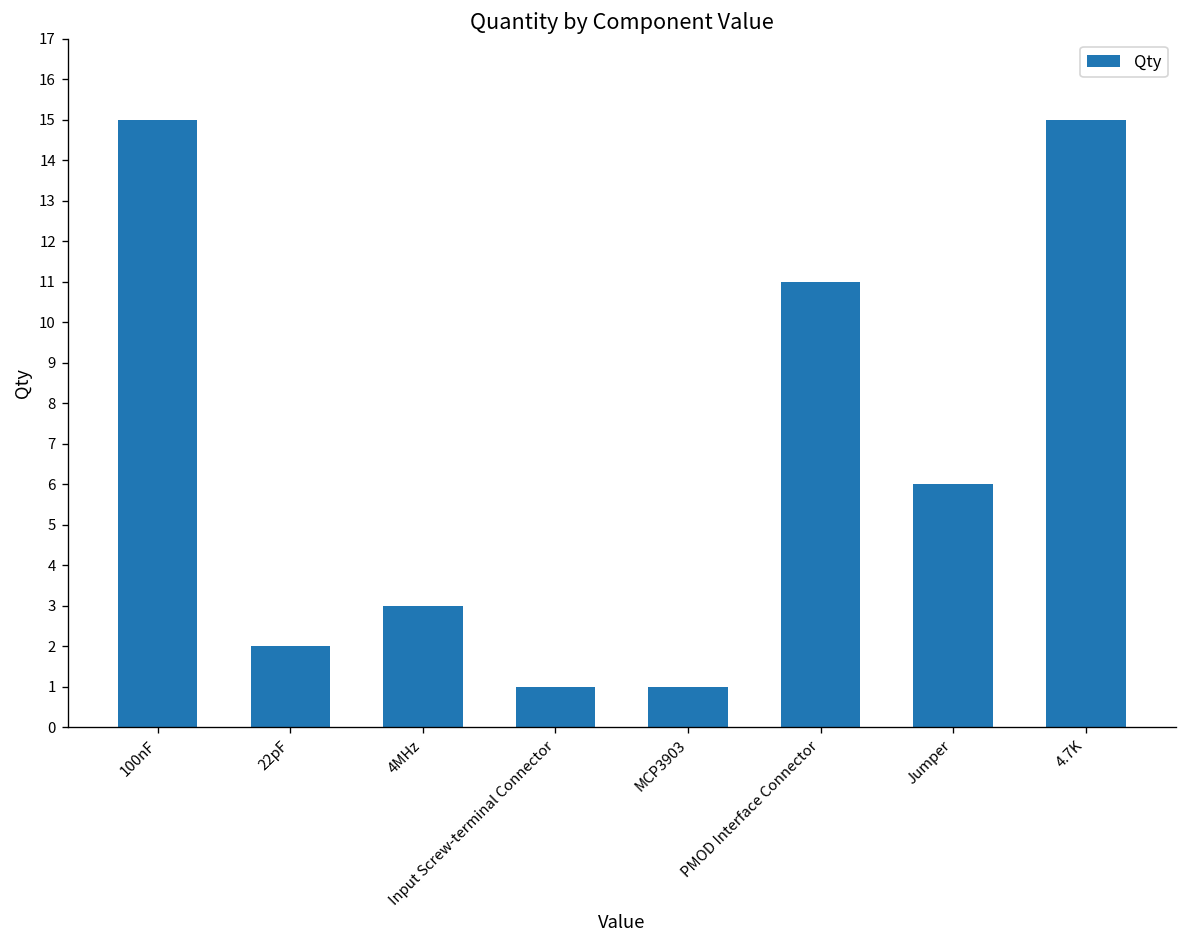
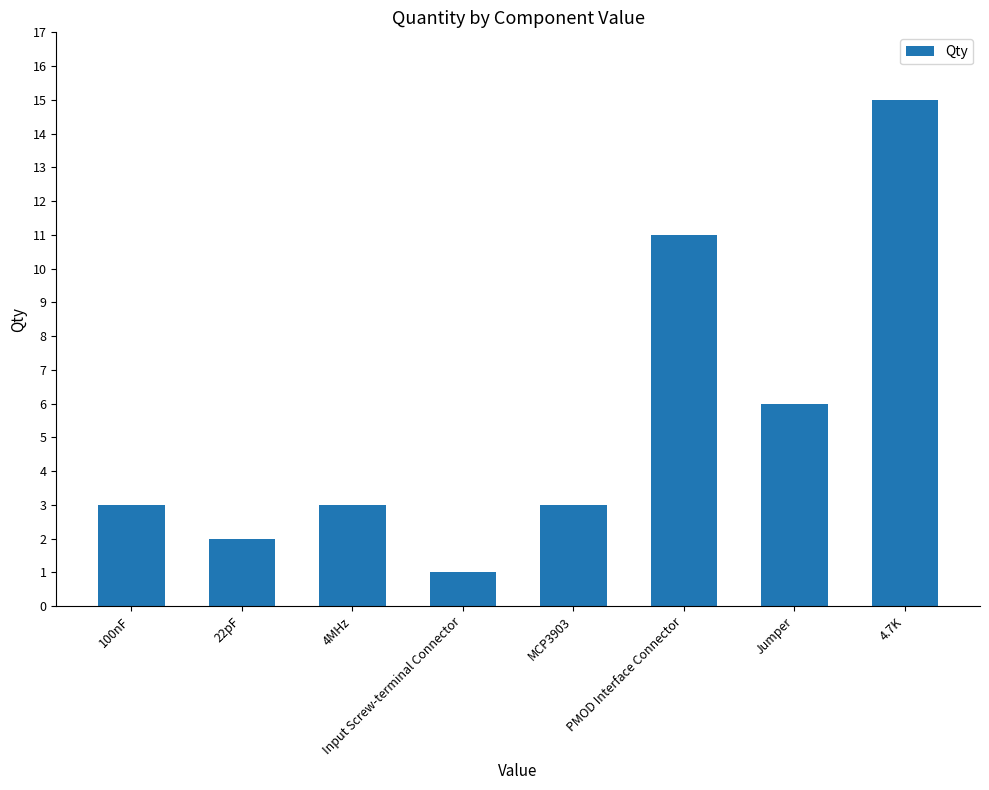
  {
-   "100nF": 15,
+   "100nF": 3,
    "22pF": 2,
    "4MHz": 3,
    "Input Screw-terminal Connector": 1,
-   "MCP3903": 1,
+   "MCP3903": 3,
    "PMOD Interface Connector": 11,
    "Jumper": 6,
    "4.7K": 15
  }
